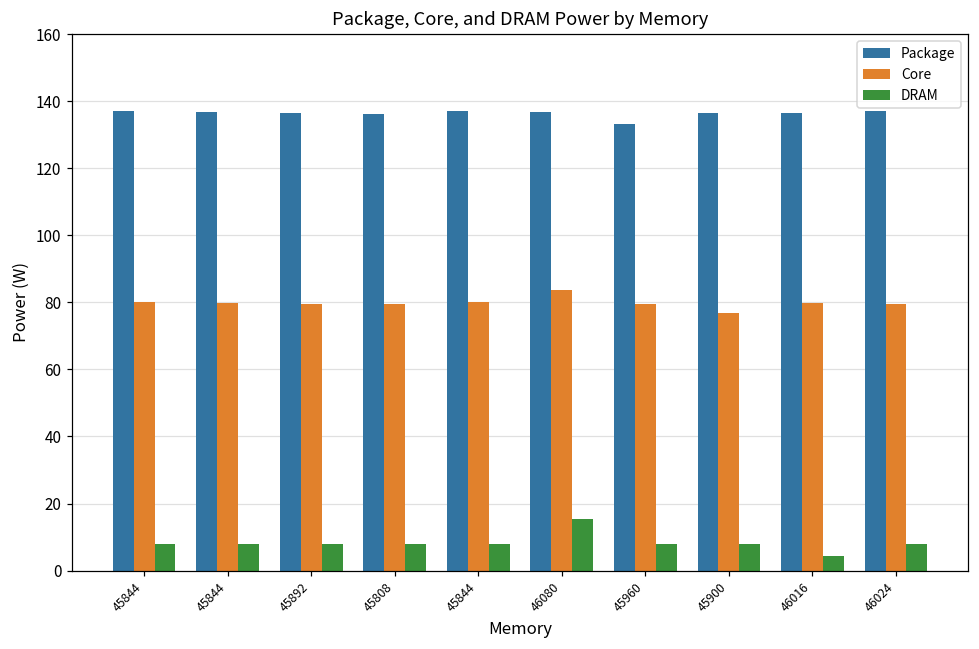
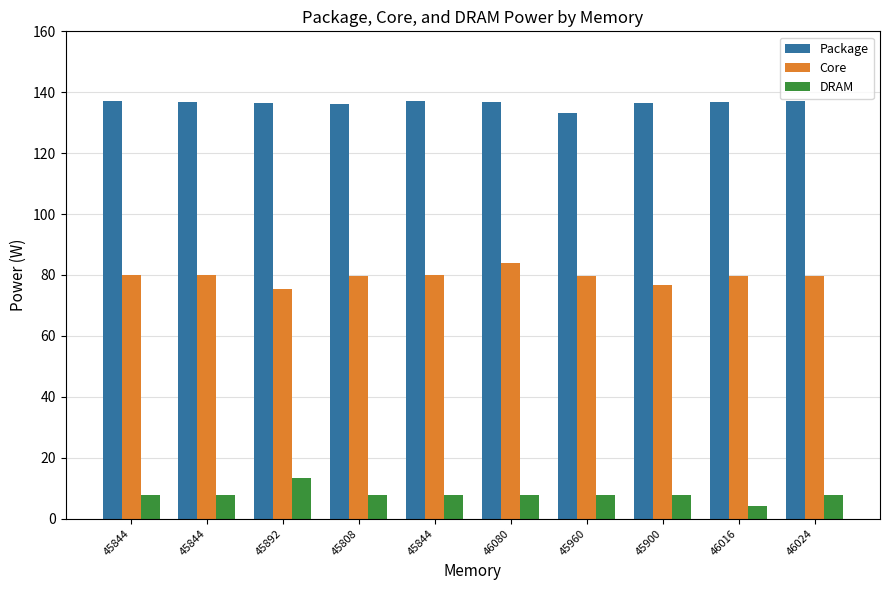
  {
    "Package": {
      "45892": 136,
      "45808": 136,
      "46080": 137,
      "45960": 133,
      "45900": 137,
      "46016": 137,
      "46024": 137
    },
    "Core": {
-     "45892": 80,
+     "45892": 76,
      "45808": 80,
      "46080": 84,
      "45960": 80,
      "45900": 77,
      "46016": 80,
      "46024": 80
    },
    "DRAM": {
-     "45892": 8,
+     "45892": 13,
      "45808": 8,
-     "46080": 15,
+     "46080": 8,
      "45960": 8,
      "45900": 8,
      "46016": 4,
      "46024": 8
    }
  }
